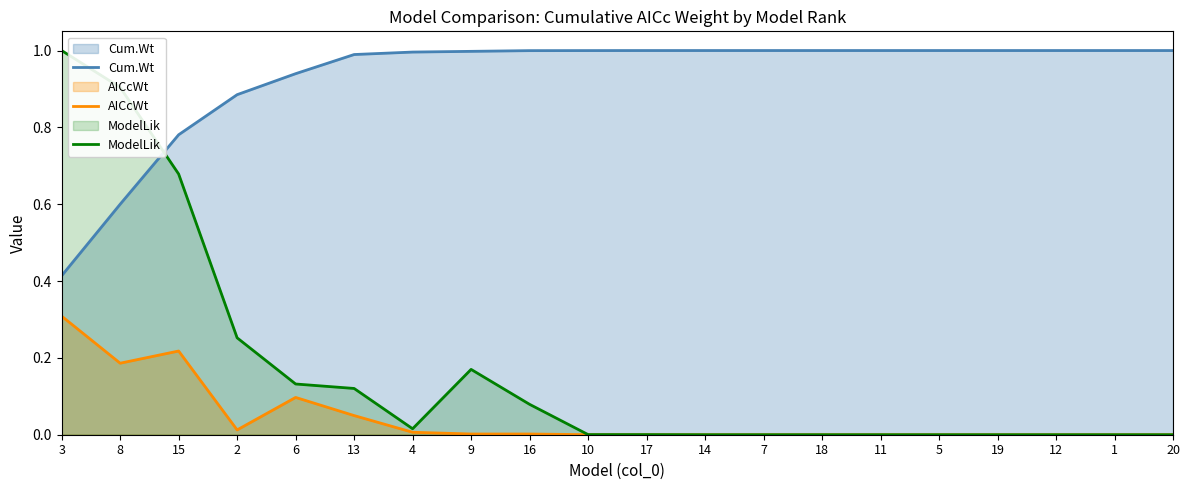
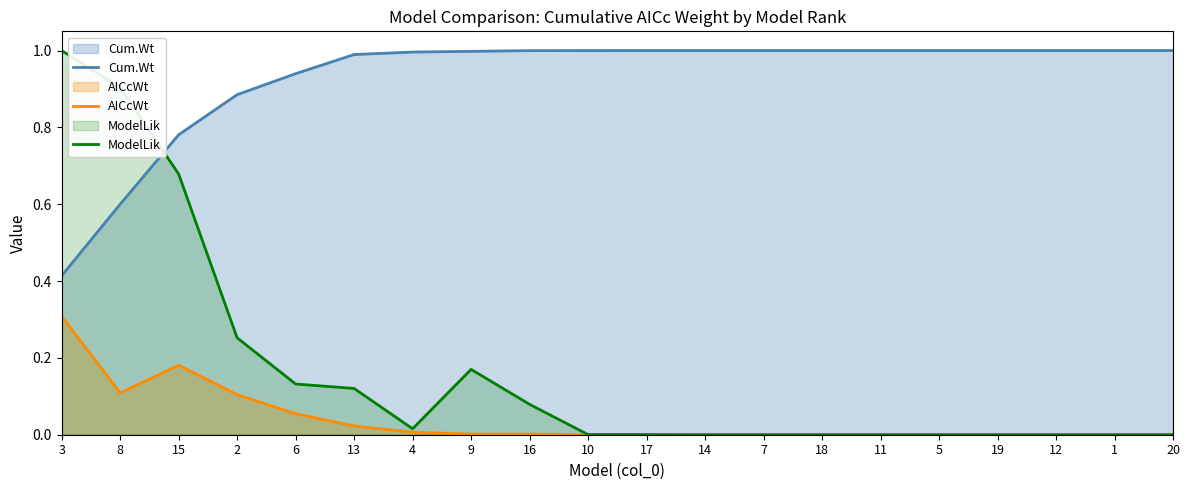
  {
    "AICcWt": {
      "3": 0.31,
-     "8": 0.19,
-     "15": 0.22,
-     "2": 0.01,
-     "6": 0.10,
-     "13": 0.05,
+     "8": 0.11,
+     "15": 0.18,
+     "2": 0.10,
+     "6": 0.05,
+     "13": 0.02,
      "4": 0.01,
      "9": 0.00,
      "16": 0.00
    }
  }
